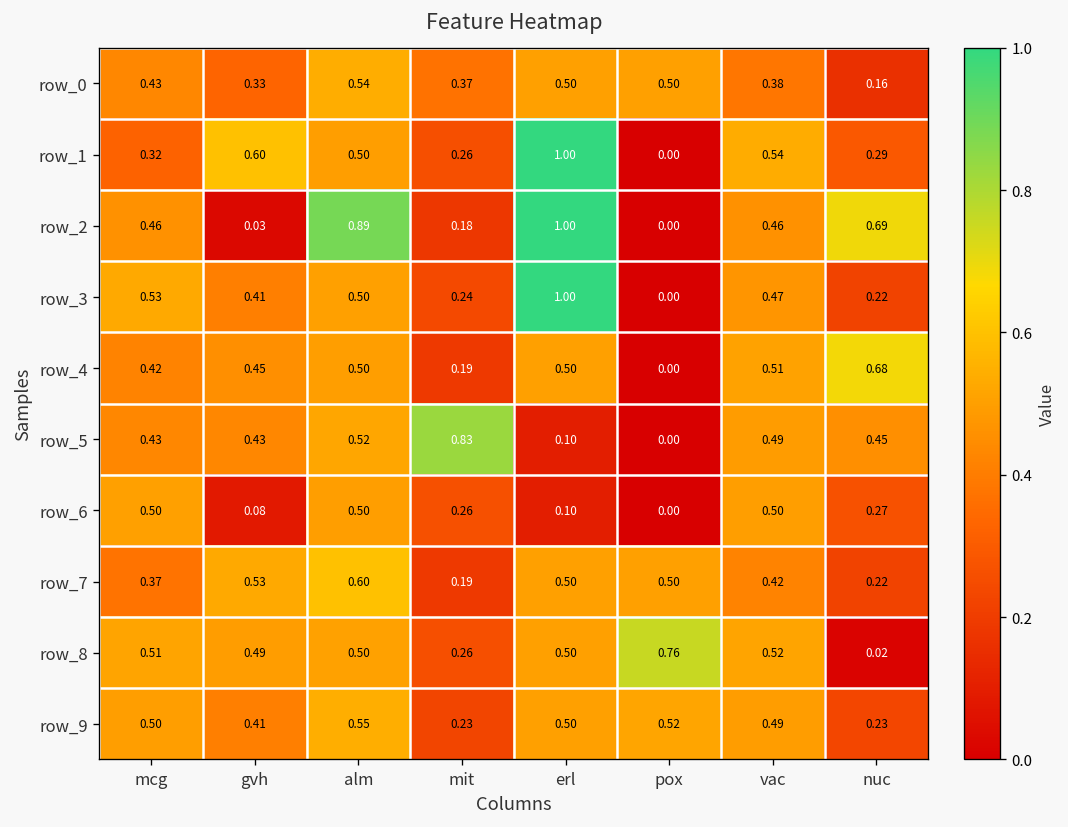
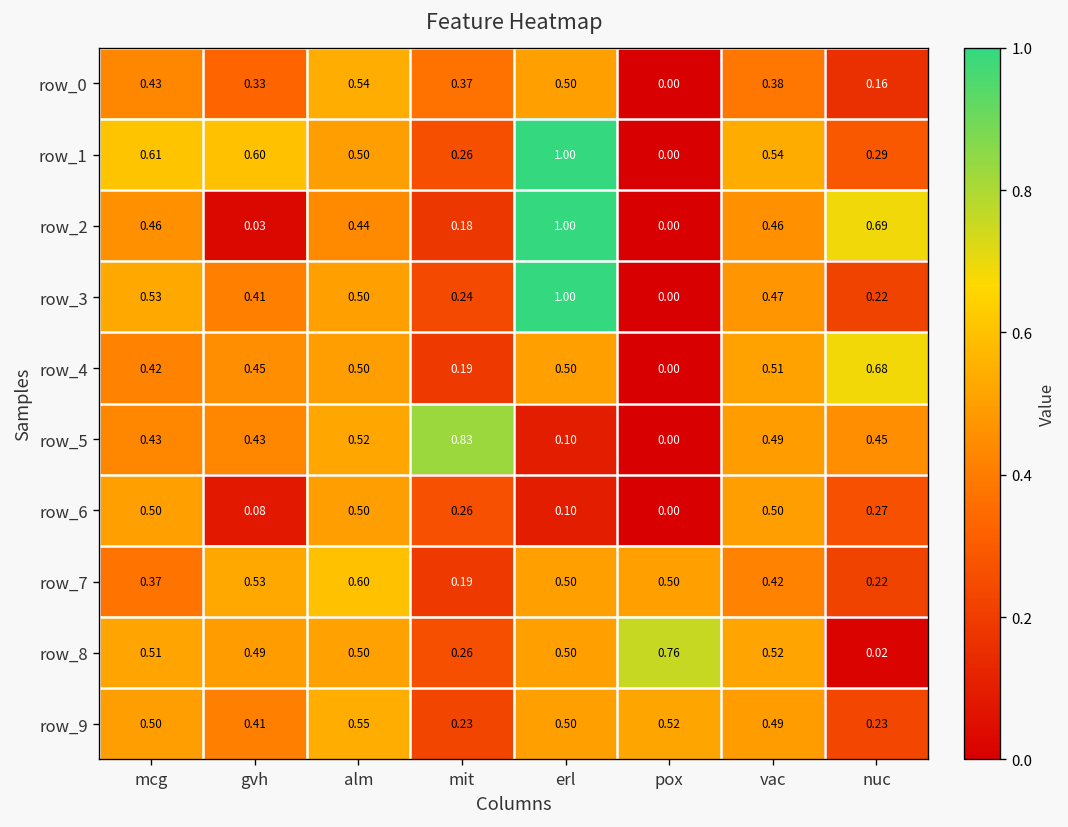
  {
    "row_0": {
      "mcg": 0.43,
      "gvh": 0.33,
      "alm": 0.54,
      "mit": 0.37,
      "erl": 0.50,
-     "pox": 0.50,
+     "pox": 0.00,
      "vac": 0.38,
      "nuc": 0.16
    },
    "row_1": {
-     "mcg": 0.32,
+     "mcg": 0.61,
      "gvh": 0.60,
      "alm": 0.50,
      "mit": 0.26,
      "erl": 1.00,
      "pox": 0.00,
      "vac": 0.54,
      "nuc": 0.29
    },
    "row_2": {
      "mcg": 0.46,
      "gvh": 0.03,
-     "alm": 0.89,
+     "alm": 0.44,
      "mit": 0.18,
      "erl": 1.00,
      "pox": 0.00,
      "vac": 0.46,
      "nuc": 0.69
    },
    "row_3": {
      "mcg": 0.53,
      "gvh": 0.41,
      "alm": 0.50,
      "mit": 0.24,
      "erl": 1.00,
      "pox": 0.00,
      "vac": 0.47,
      "nuc": 0.22
    },
    "row_4": {
      "mcg": 0.42,
      "gvh": 0.45,
      "alm": 0.50,
      "mit": 0.19,
      "erl": 0.50,
      "pox": 0.00,
      "vac": 0.51,
      "nuc": 0.68
    },
    "row_5": {
      "mcg": 0.43,
      "gvh": 0.43,
      "alm": 0.52,
      "mit": 0.83,
      "erl": 0.10,
      "pox": 0.00,
      "vac": 0.49,
      "nuc": 0.45
    },
    "row_6": {
      "mcg": 0.50,
      "gvh": 0.08,
      "alm": 0.50,
      "mit": 0.26,
      "erl": 0.10,
      "pox": 0.00,
      "vac": 0.50,
      "nuc": 0.27
    },
    "row_7": {
      "mcg": 0.37,
      "gvh": 0.53,
      "alm": 0.60,
      "mit": 0.19,
      "erl": 0.50,
      "pox": 0.50,
      "vac": 0.42,
      "nuc": 0.22
    },
    "row_8": {
      "mcg": 0.51,
      "gvh": 0.49,
      "alm": 0.50,
      "mit": 0.26,
      "erl": 0.50,
      "pox": 0.76,
      "vac": 0.52,
      "nuc": 0.02
    },
    "row_9": {
      "mcg": 0.50,
      "gvh": 0.41,
      "alm": 0.55,
      "mit": 0.23,
      "erl": 0.50,
      "pox": 0.52,
      "vac": 0.49,
      "nuc": 0.23
    }
  }
